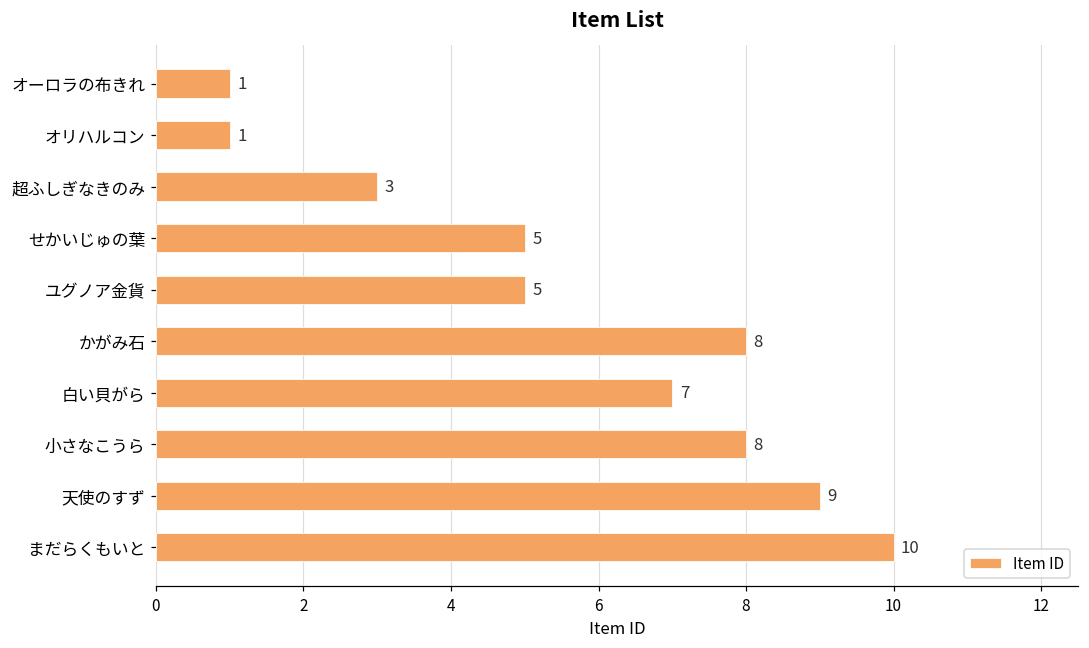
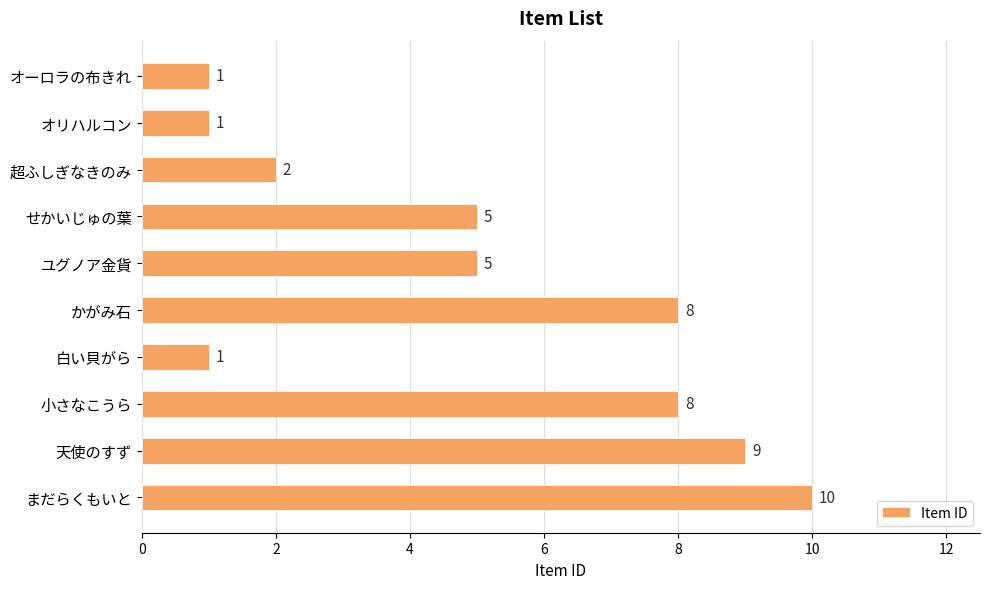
  {
    "オーロラの布きれ": 1,
    "オリハルコン": 1,
-   "超ふしぎなきのみ": 3,
+   "超ふしぎなきのみ": 2,
    "せかいじゅの葉": 5,
    "ユグノア金貨": 5,
    "かがみ石": 8,
-   "白い貝がら": 7,
+   "白い貝がら": 1,
    "小さなこうら": 8,
    "天使のすず": 9,
    "まだらくもいと": 10
  }
